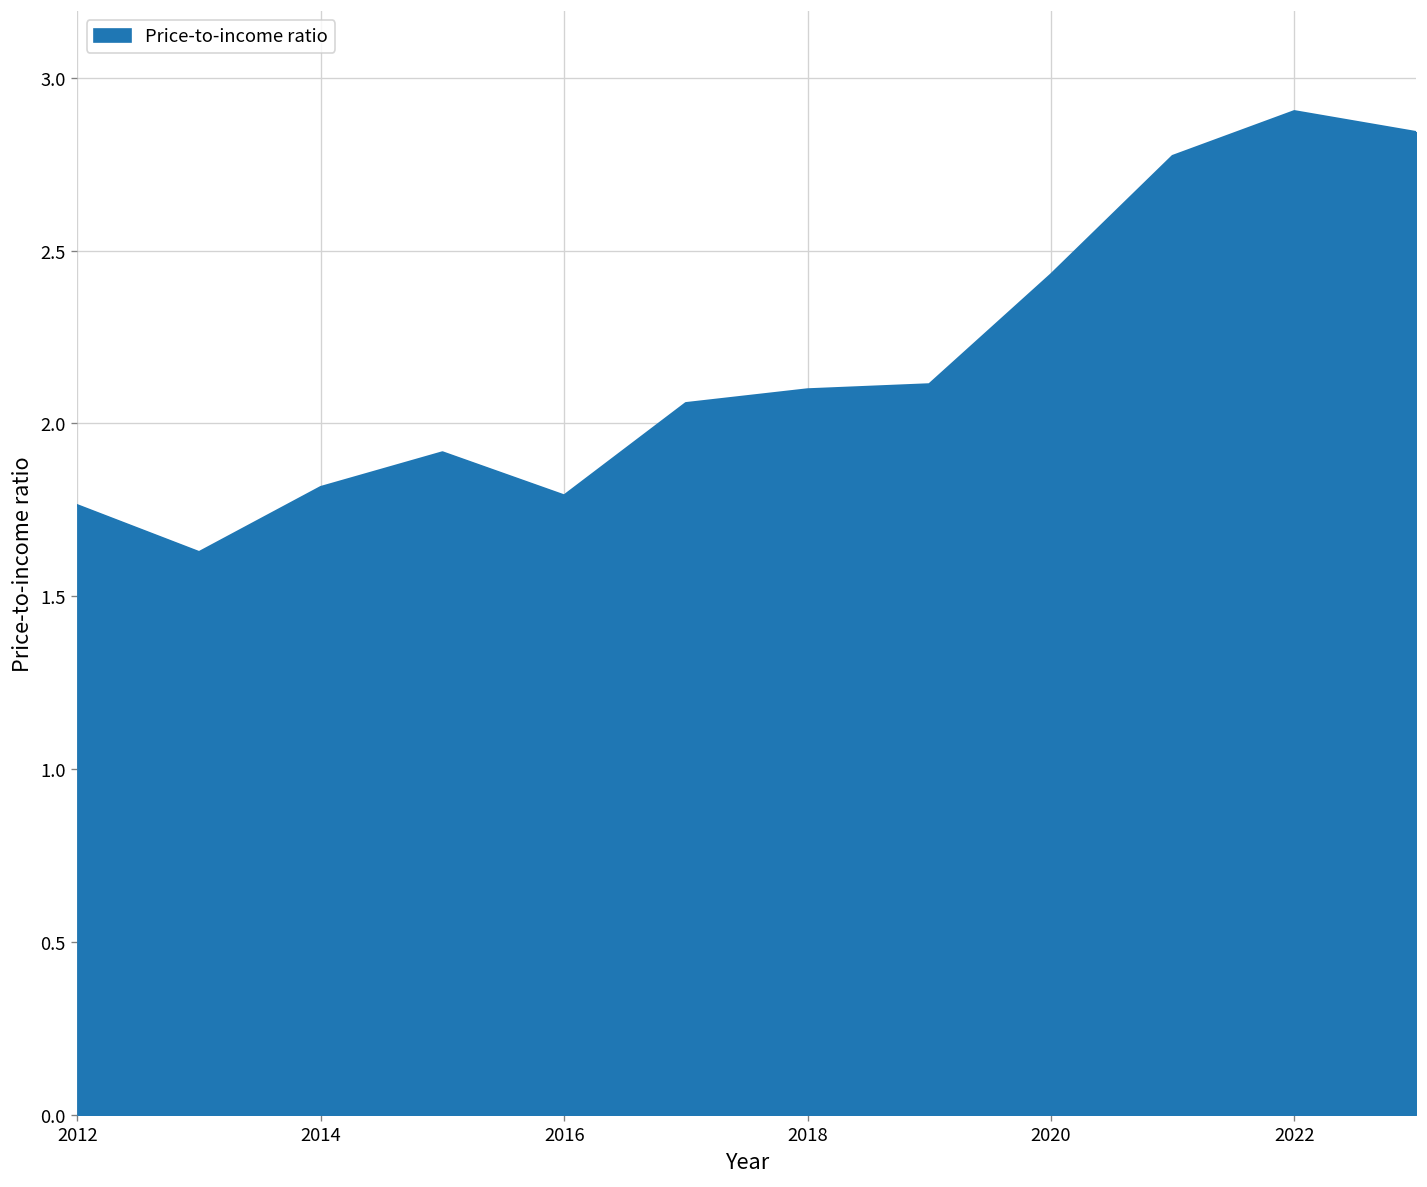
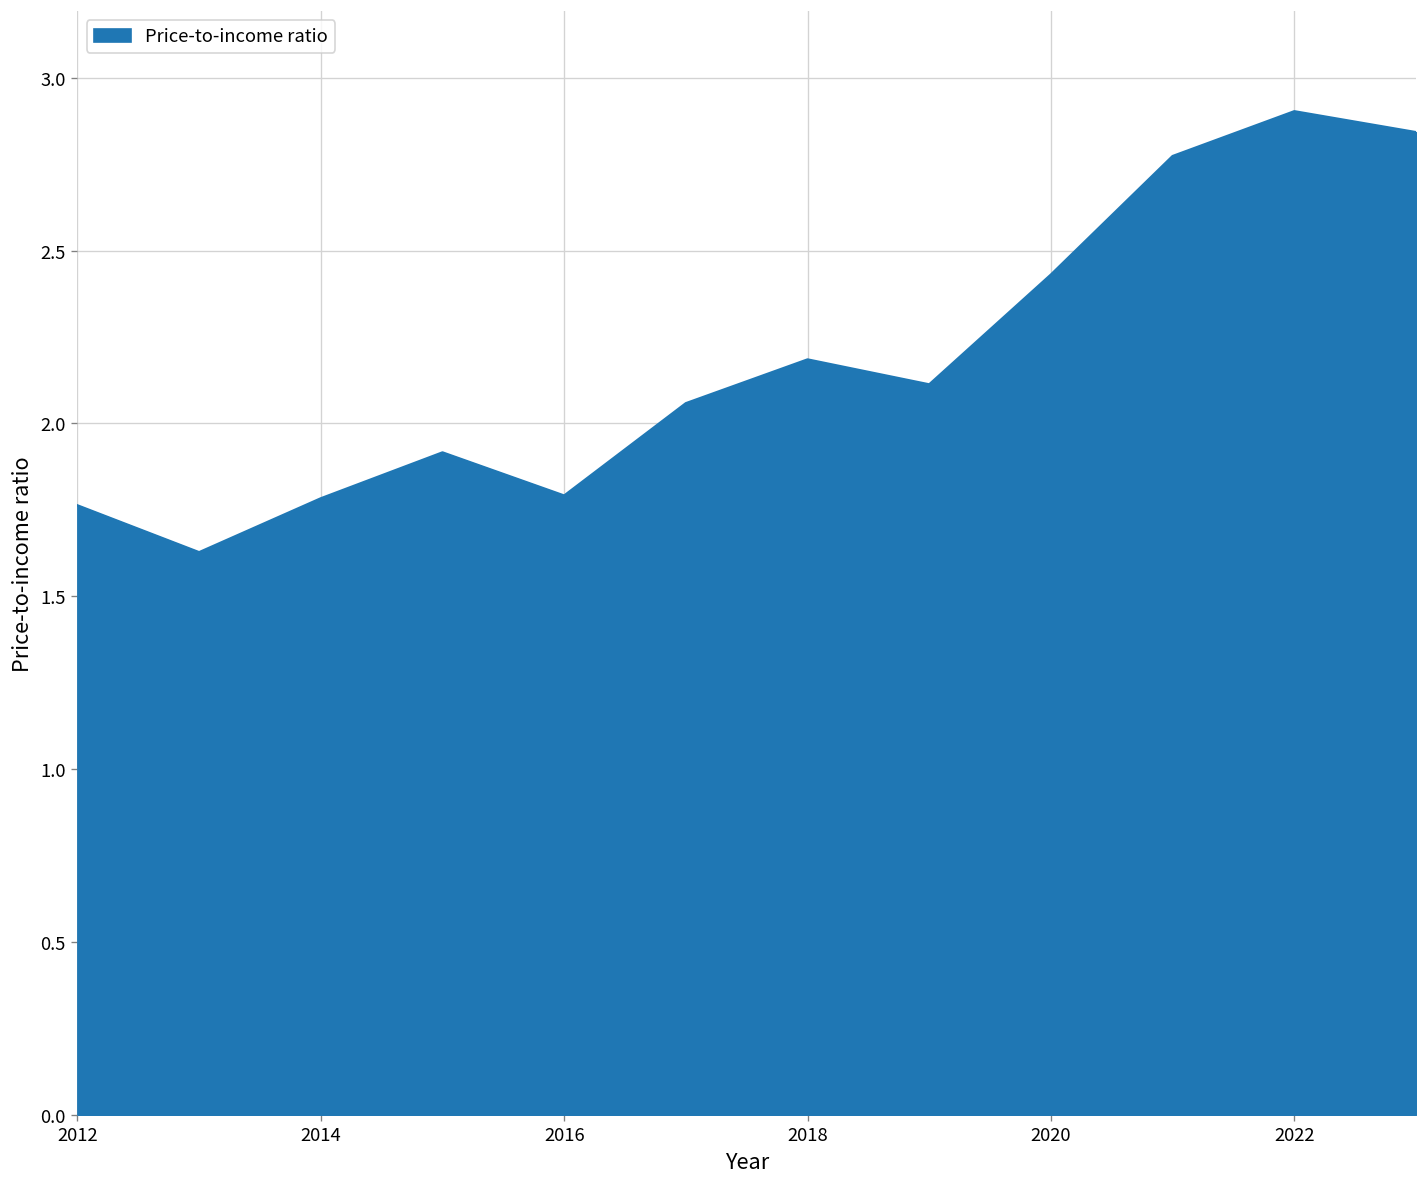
  {
    "2012": 1.76,
-   "2014": 1.82,
+   "2014": 1.78,
    "2016": 1.79,
-   "2018": 2.10,
+   "2018": 2.19,
    "2020": 2.43,
    "2022": 2.90
  }
